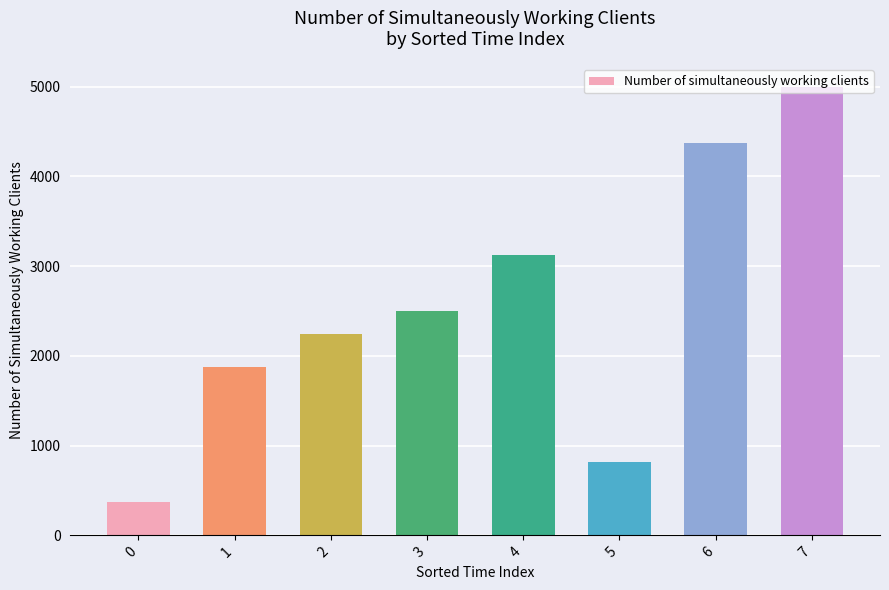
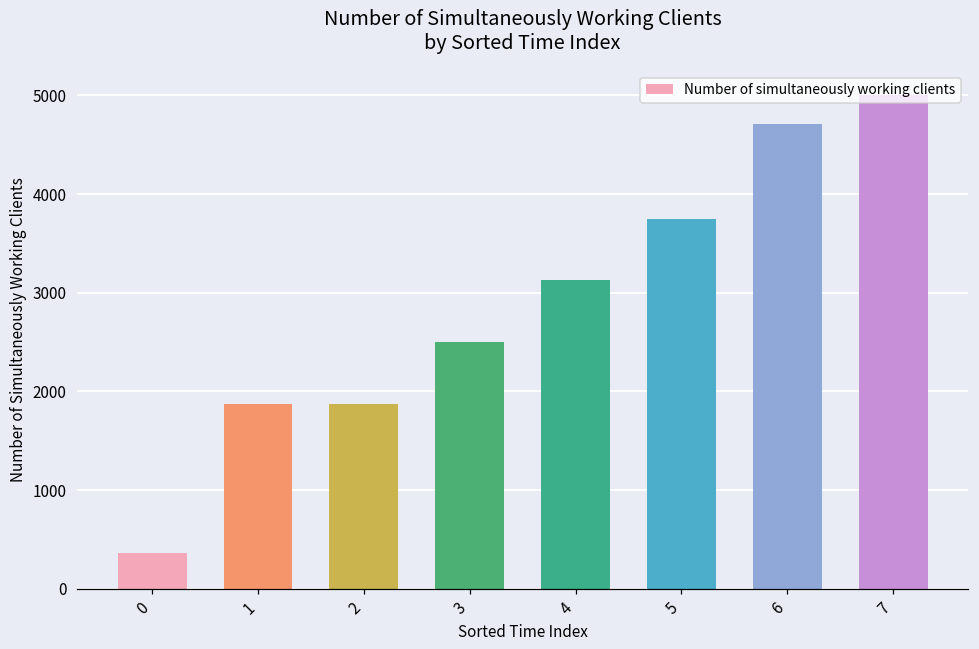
  {
    "0": 400,
    "1": 1900,
-   "2": 2200,
+   "2": 1900,
    "3": 2500,
    "4": 3100,
-   "5": 800,
-   "6": 4400
+   "5": 3800,
+   "6": 4700
  }
